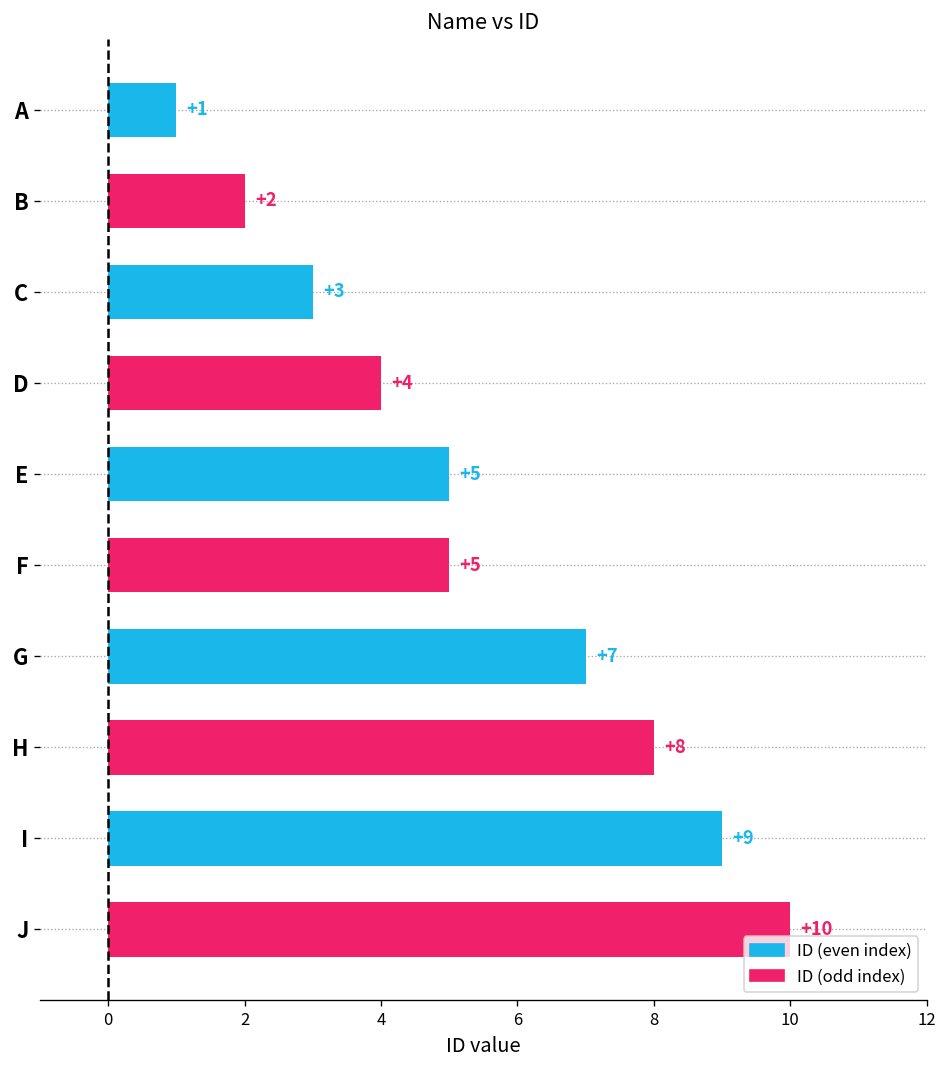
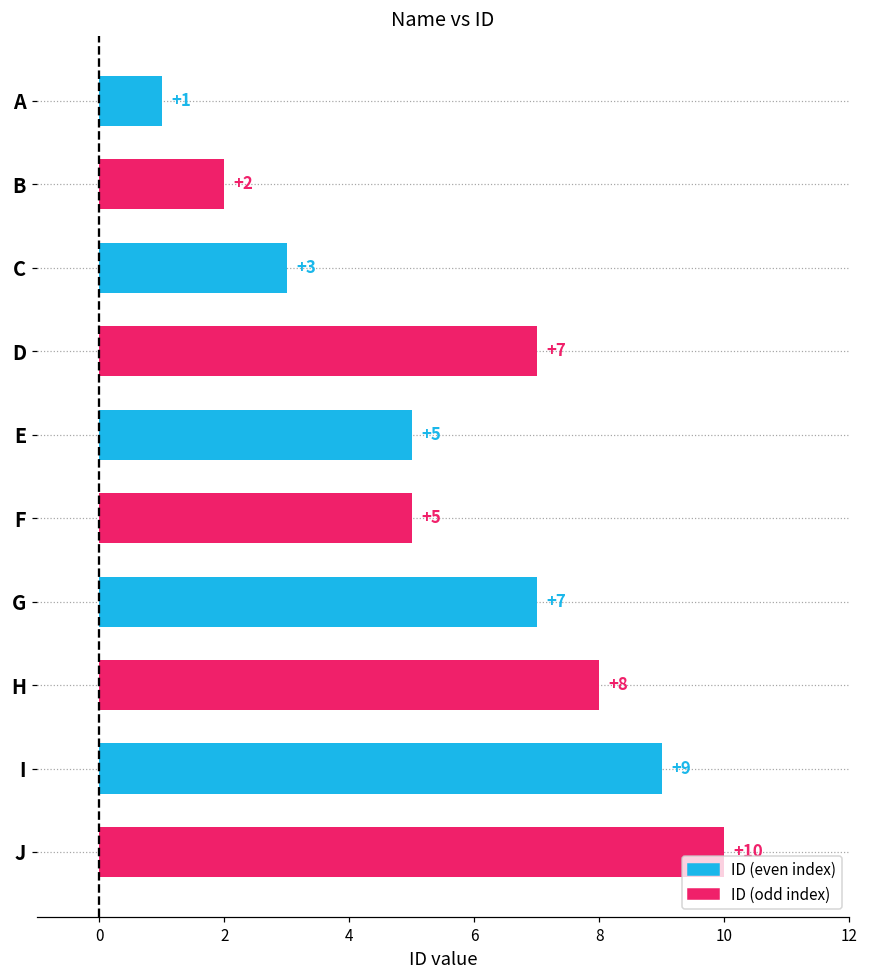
  {
    "A": "+1",
    "B": "+2",
    "C": "+3",
-   "D": "+4",
+   "D": "+7",
    "E": "+5",
    "F": "+5",
    "G": "+7",
    "H": "+8",
    "I": "+9"
  }
